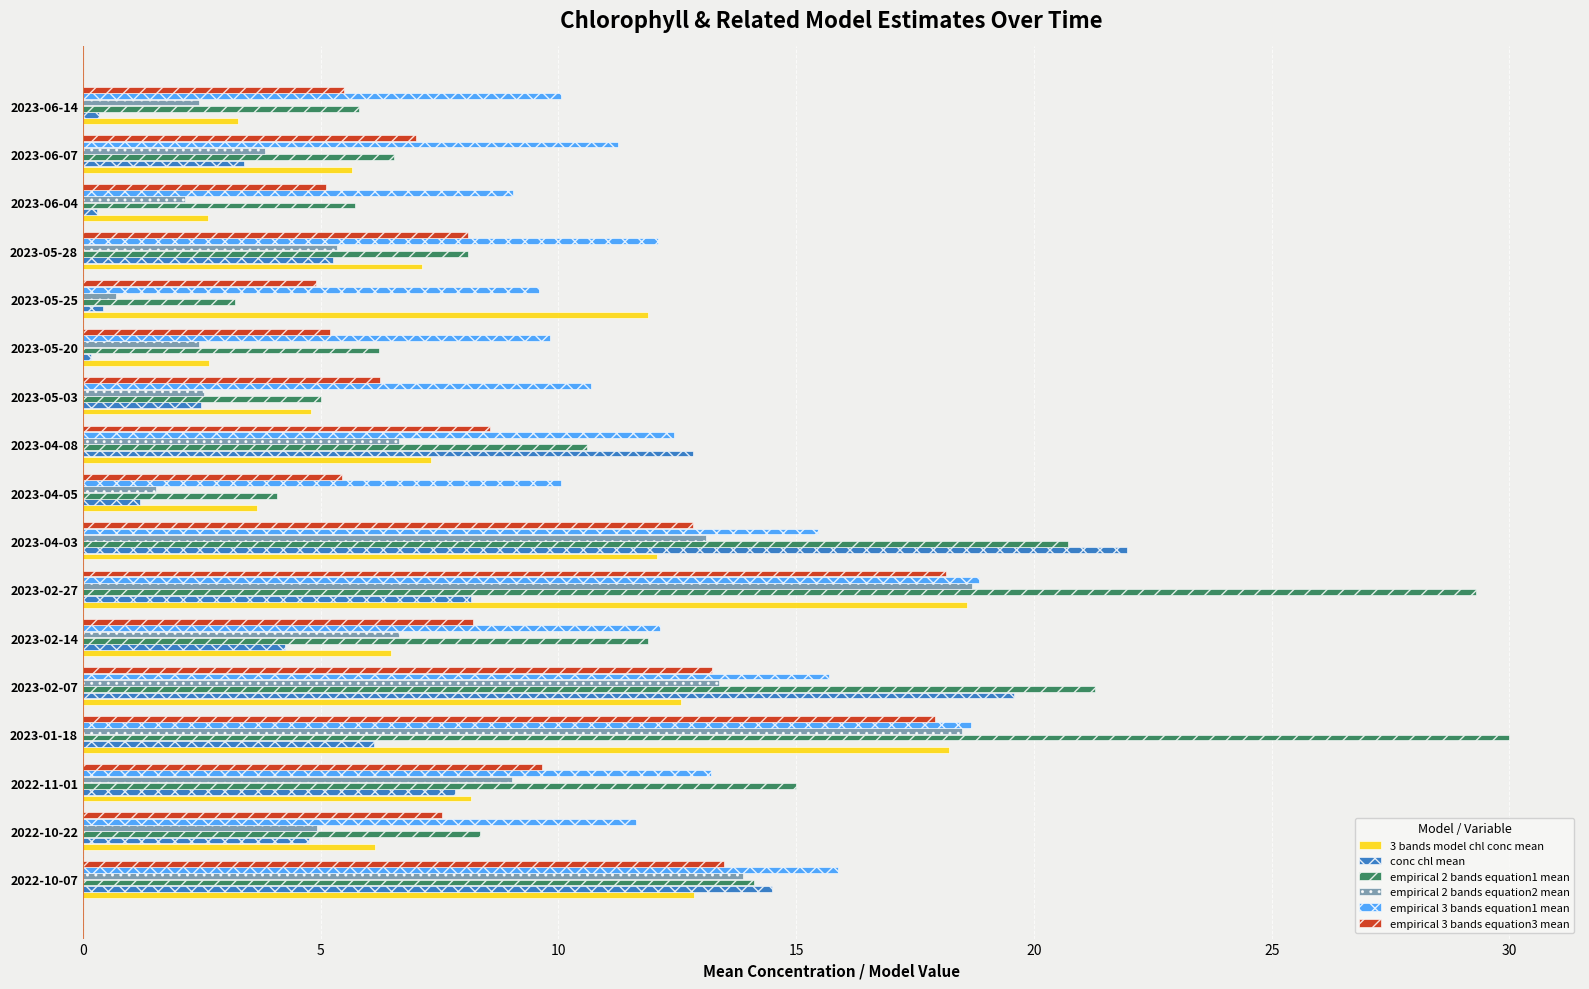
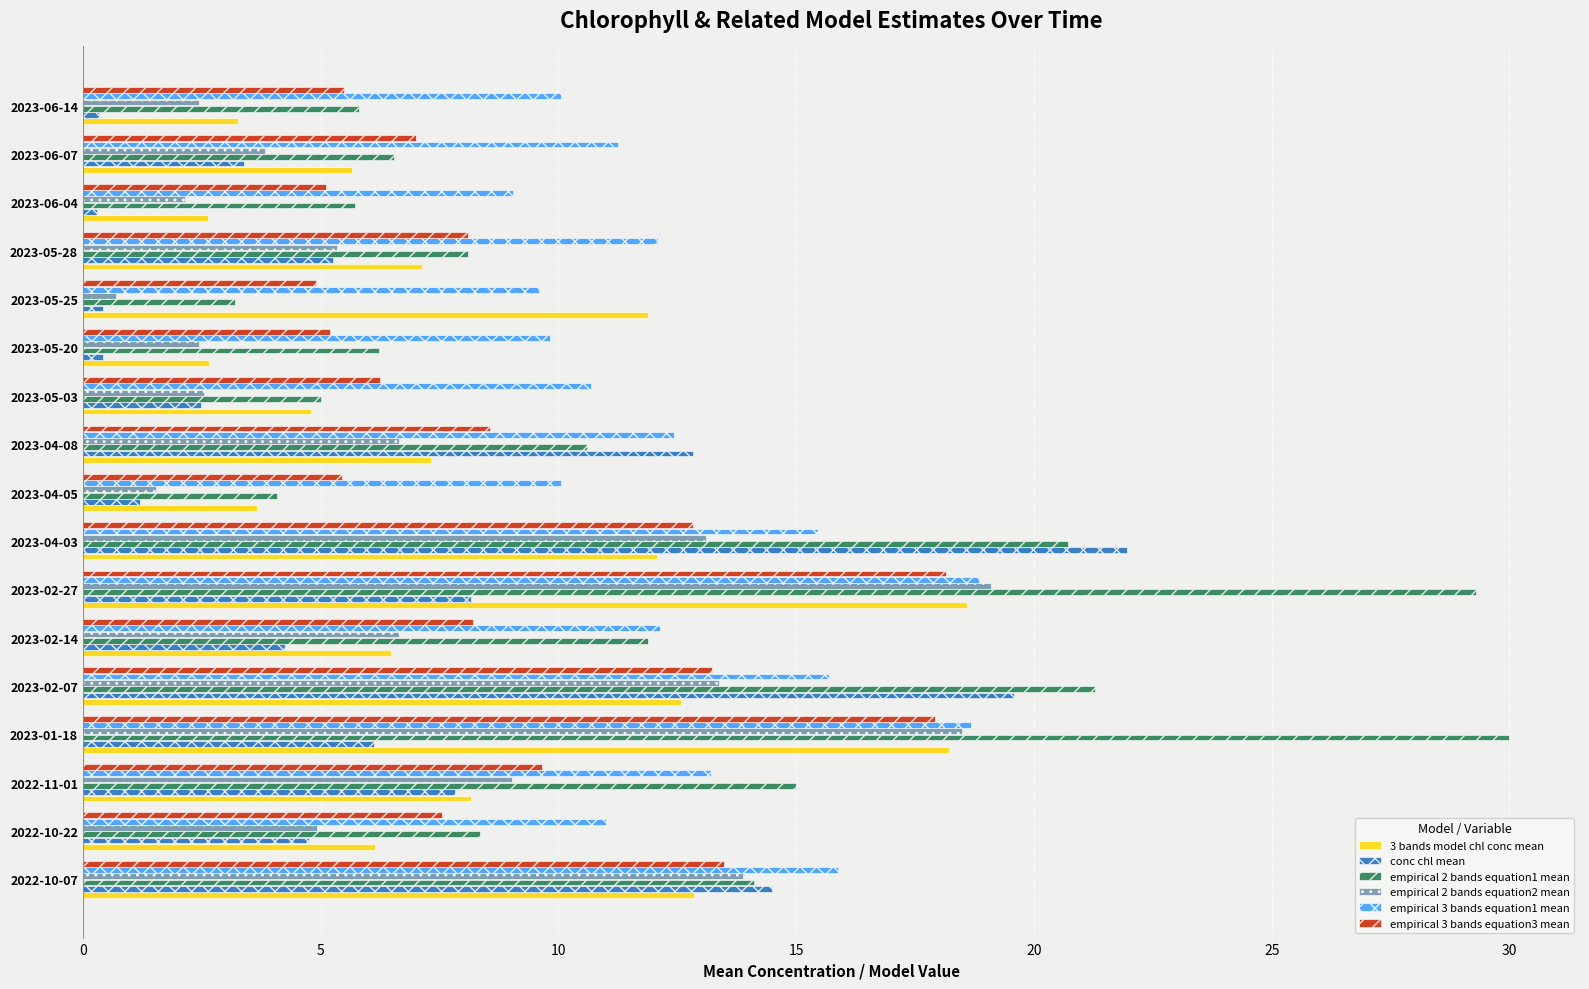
  {
    "3 bands model chl conc mean": {
      "2023-06-14": 3.3,
      "2023-06-07": 5.7,
      "2023-06-04": 2.6,
      "2023-05-28": 7.1,
      "2023-05-25": 11.9,
      "2023-05-20": 2.6,
      "2023-05-03": 4.8,
      "2023-04-08": 7.3,
      "2023-04-05": 3.7,
      "2023-04-03": 12.1,
      "2023-02-27": 18.6,
      "2023-02-14": 6.5,
      "2023-02-07": 12.6,
      "2023-01-18": 18.2,
      "2022-11-01": 8.2,
      "2022-10-22": 6.1,
      "2022-10-07": 12.8
    },
    "conc chl mean": {
      "2023-06-14": 0.3,
      "2023-06-07": 3.4,
      "2023-06-04": 0.3,
      "2023-05-28": 5.3,
      "2023-05-25": 0.4,
-     "2023-05-20": 0.2,
+     "2023-05-20": 0.4,
      "2023-05-03": 2.5,
      "2023-04-08": 12.8,
      "2023-04-05": 1.2,
      "2023-04-03": 22.0,
      "2023-02-27": 8.2,
      "2023-02-14": 4.2,
      "2023-02-07": 19.6,
      "2023-01-18": 6.1,
      "2022-11-01": 7.8,
      "2022-10-22": 4.8,
      "2022-10-07": 14.5
    },
    "empirical 2 bands equation1 mean": {
      "2023-06-14": 5.8,
      "2023-06-07": 6.5,
      "2023-06-04": 5.7,
      "2023-05-28": 8.1,
      "2023-05-25": 3.2,
      "2023-05-20": 6.2,
      "2023-05-03": 5.0,
      "2023-04-08": 10.6,
      "2023-04-05": 4.1,
      "2023-04-03": 20.7,
      "2023-02-27": 29.3,
      "2023-02-14": 11.9,
      "2023-02-07": 21.3,
      "2023-01-18": 30.0,
      "2022-11-01": 15.0,
      "2022-10-22": 8.3,
      "2022-10-07": 14.1
    },
    "empirical 2 bands equation2 mean": {
      "2023-06-14": 2.4,
      "2023-06-07": 3.8,
      "2023-06-04": 2.1,
      "2023-05-28": 5.3,
      "2023-05-25": 0.7,
      "2023-05-20": 2.4,
      "2023-05-03": 2.6,
      "2023-04-08": 6.6,
      "2023-04-05": 1.5,
      "2023-04-03": 13.1,
-     "2023-02-27": 18.7,
+     "2023-02-27": 19.1,
      "2023-02-14": 6.6,
      "2023-02-07": 13.4,
      "2023-01-18": 18.5,
      "2022-11-01": 9.0,
      "2022-10-22": 4.9,
      "2022-10-07": 13.9
    },
    "empirical 3 bands equation1 mean": {
      "2023-06-14": 10.1,
      "2023-06-07": 11.3,
      "2023-06-04": 9.0,
      "2023-05-28": 12.1,
      "2023-05-25": 9.6,
      "2023-05-20": 9.8,
      "2023-05-03": 10.7,
      "2023-04-08": 12.4,
      "2023-04-05": 10.0,
      "2023-04-03": 15.4,
      "2023-02-27": 18.8,
      "2023-02-14": 12.1,
      "2023-02-07": 15.7,
      "2023-01-18": 18.7,
      "2022-11-01": 13.2,
-     "2022-10-22": 11.6,
+     "2022-10-22": 11.0,
      "2022-10-07": 15.9
    },
    "empirical 3 bands equation3 mean": {
      "2023-06-14": 5.5,
      "2023-06-07": 7.0,
      "2023-06-04": 5.1,
      "2023-05-28": 8.1,
      "2023-05-25": 4.9,
      "2023-05-20": 5.2,
      "2023-05-03": 6.3,
      "2023-04-08": 8.6,
      "2023-04-05": 5.5,
      "2023-04-03": 12.8,
      "2023-02-27": 18.2,
      "2023-02-14": 8.2,
      "2023-02-07": 13.2,
      "2023-01-18": 17.9,
      "2022-11-01": 9.6,
      "2022-10-22": 7.5,
      "2022-10-07": 13.5
    }
  }
